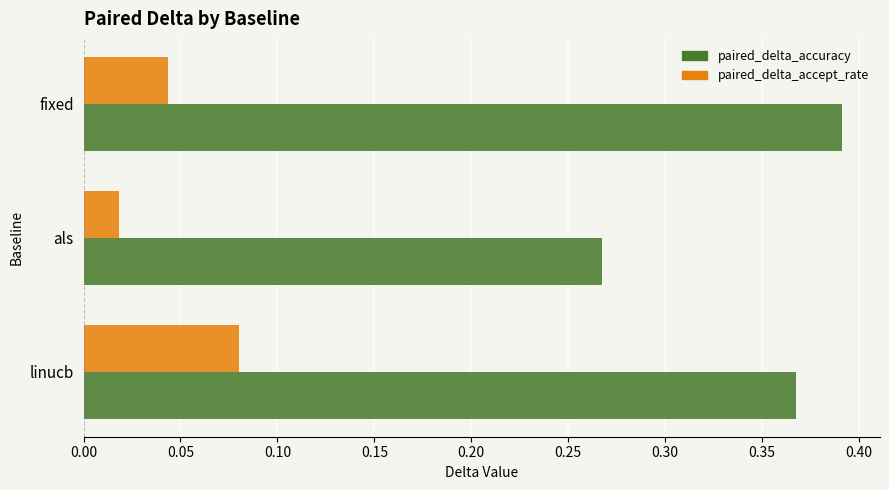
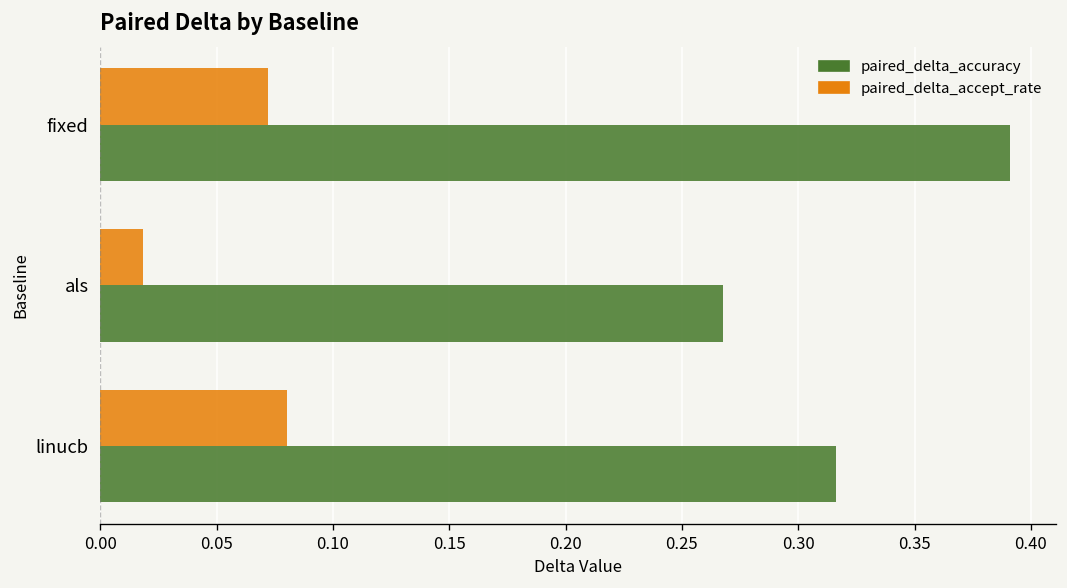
  {
    "paired_delta_accuracy": {
      "fixed": 0.391,
      "als": 0.268,
-     "linucb": 0.368
+     "linucb": 0.316
    },
    "paired_delta_accept_rate": {
-     "fixed": 0.044,
+     "fixed": 0.072,
      "als": 0.019,
      "linucb": 0.080
    }
  }
